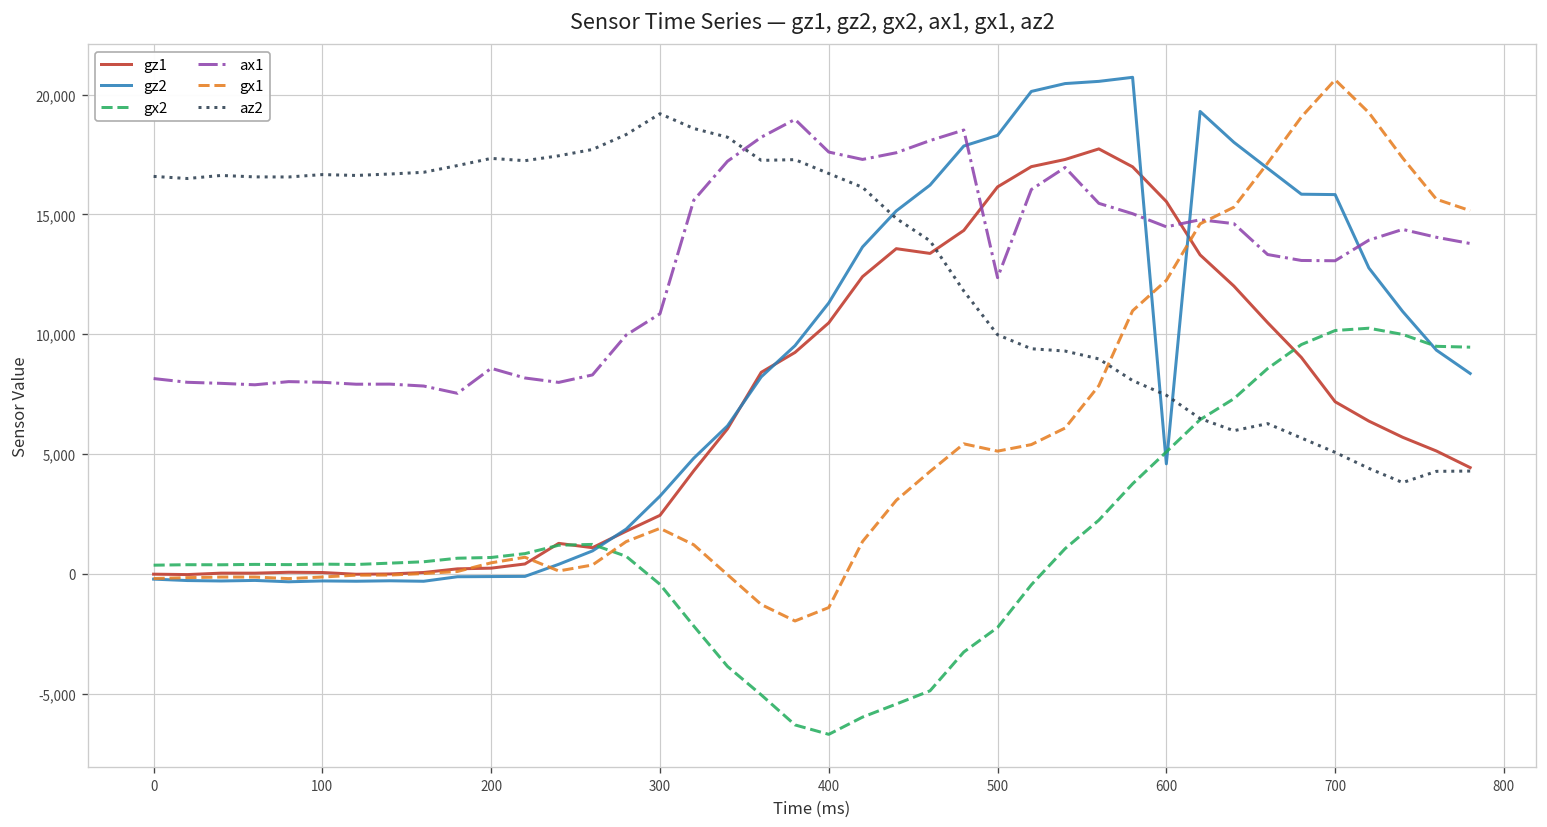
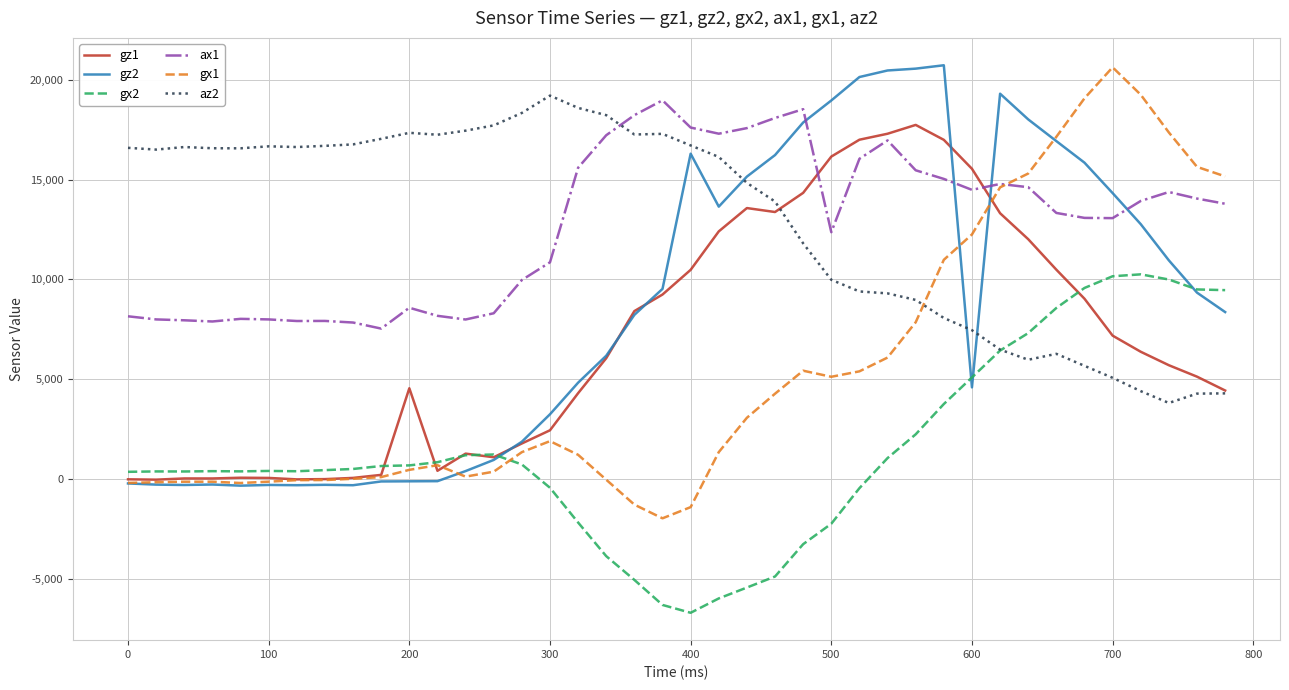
  {
    "gz1": {
      "0": "0",
      "100": "100",
-     "200": "200",
+     "200": "4,500",
      "300": "2,400",
      "400": "10,500",
      "500": "16,200",
      "600": "15,500",
      "700": "7,200"
    },
    "gz2": {
      "100": "-300",
      "200": "-100",
      "300": "3,200",
-     "400": "11,300",
-     "500": "18,300",
+     "400": "16,300",
+     "500": "19,000",
      "600": "4,600",
-     "700": "15,800"
+     "700": "14,300"
    },
    "gx2": {
      "0": "400",
      "100": "400",
      "200": "700",
      "300": "-400",
      "400": "-6,700",
      "500": "-2,200",
      "600": "5,100",
      "700": "10,200"
    },
    "ax1": {
      "0": "8,200",
      "100": "8,000",
      "200": "8,600",
      "300": "10,900",
      "400": "17,600",
      "500": "12,400",
      "600": "14,500",
      "700": "13,100"
    },
    "gx1": {
      "100": "-100",
      "200": "500",
      "300": "1,900",
      "400": "-1,400",
      "500": "5,100",
      "600": "12,300",
      "700": "20,600"
    },
    "az2": {
      "0": "16,600",
      "100": "16,700",
      "200": "17,300",
      "300": "19,200",
      "400": "16,700",
      "500": "10,000",
      "600": "7,500",
      "700": "5,100"
    }
  }
